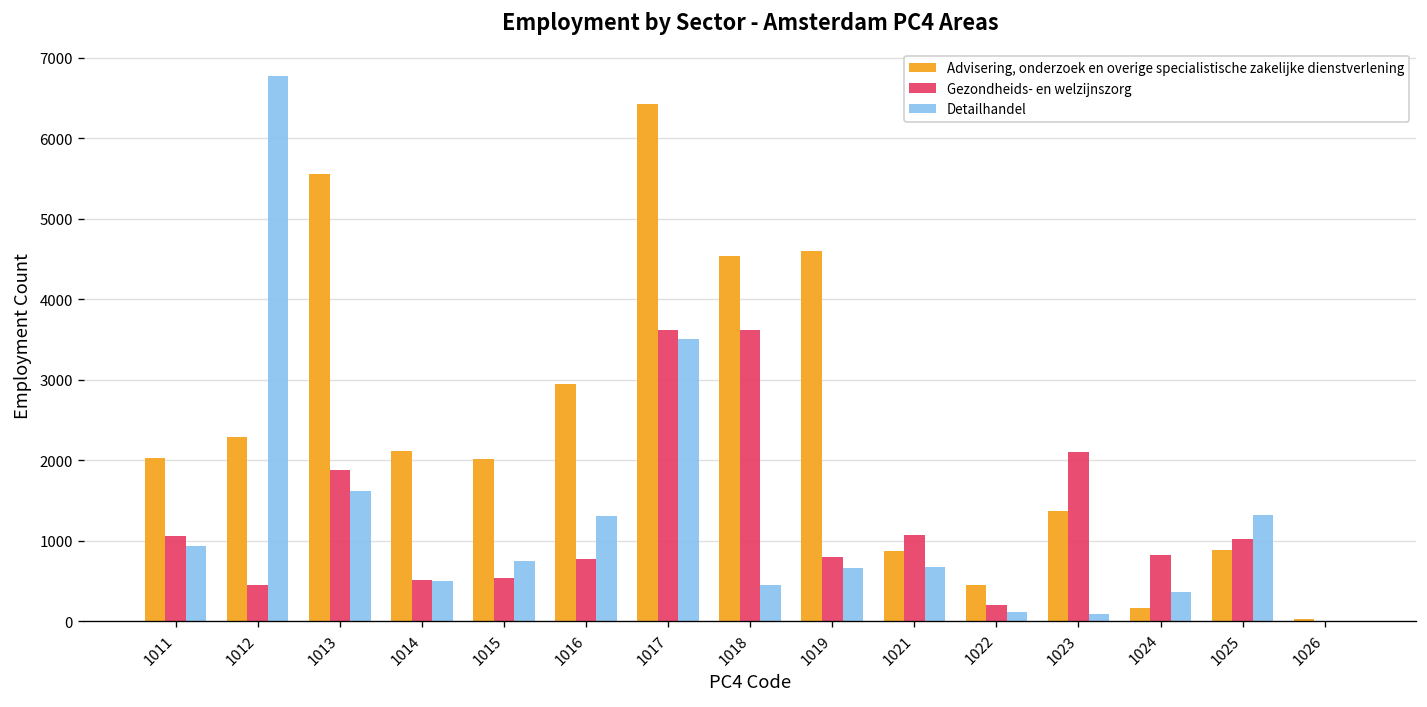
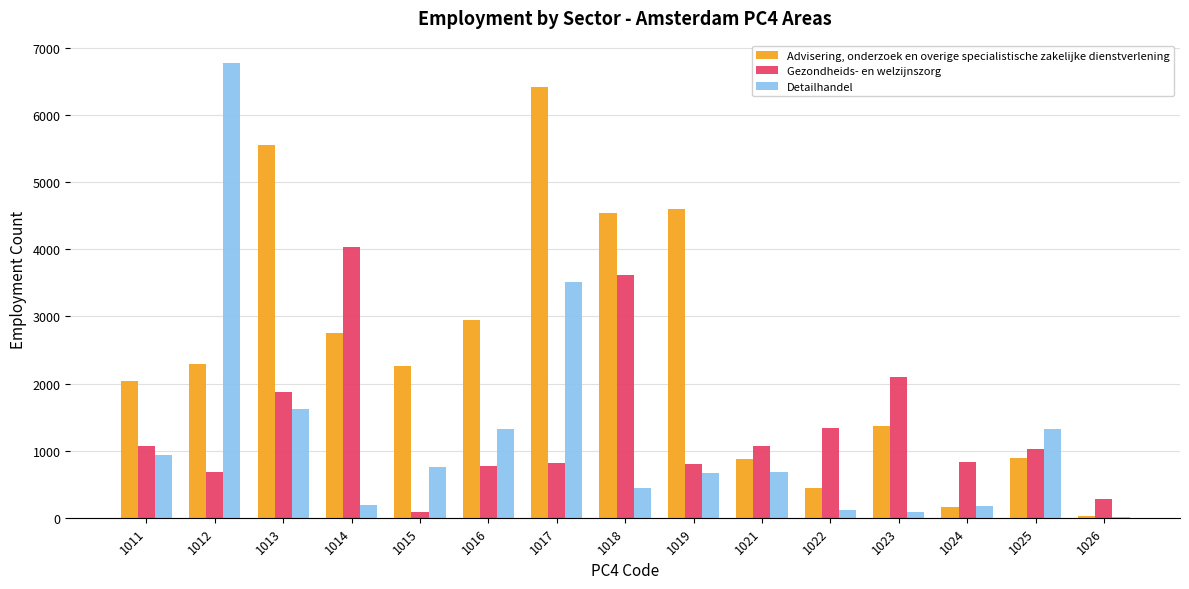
  {
    "Advisering, onderzoek en overige specialistische zakelijke dienstverlening": {
      "1011": 2000,
      "1012": 2300,
      "1013": 5600,
-     "1014": 2100,
-     "1015": 2000,
+     "1014": 2800,
+     "1015": 2300,
      "1016": 3000,
      "1017": 6400,
      "1018": 4500,
      "1019": 4600,
      "1021": 900,
      "1022": 500,
      "1023": 1400,
      "1024": 200,
      "1025": 900
    },
    "Gezondheids- en welzijnszorg": {
      "1011": 1100,
-     "1012": 500,
+     "1012": 700,
      "1013": 1900,
-     "1014": 500,
-     "1015": 500,
+     "1014": 4000,
+     "1015": 100,
      "1016": 800,
-     "1017": 3600,
+     "1017": 800,
      "1018": 3600,
      "1019": 800,
      "1021": 1100,
-     "1022": 200,
+     "1022": 1300,
      "1023": 2100,
      "1024": 800,
      "1025": 1000,
-     "1026": 0
+     "1026": 300
    },
    "Detailhandel": {
      "1011": 900,
      "1012": 6800,
      "1013": 1600,
-     "1014": 500,
+     "1014": 200,
      "1015": 800,
      "1016": 1300,
      "1017": 3500,
      "1018": 500,
      "1019": 700,
      "1021": 700,
      "1022": 100,
      "1023": 100,
-     "1024": 400,
+     "1024": 200,
      "1025": 1300
    }
  }
